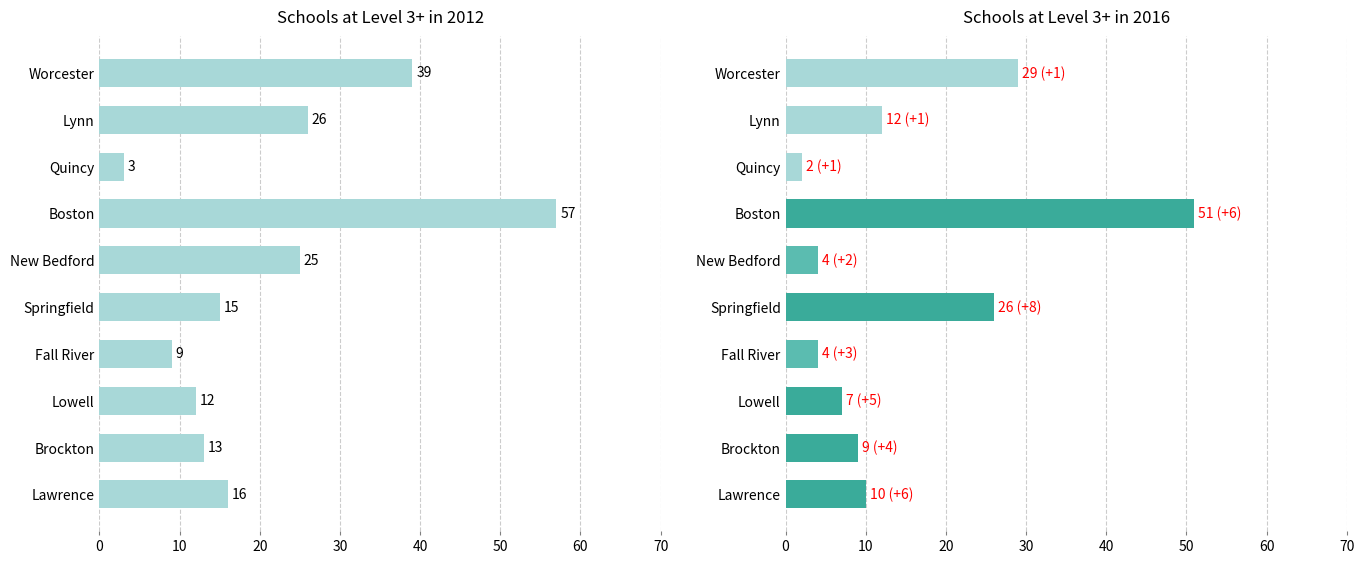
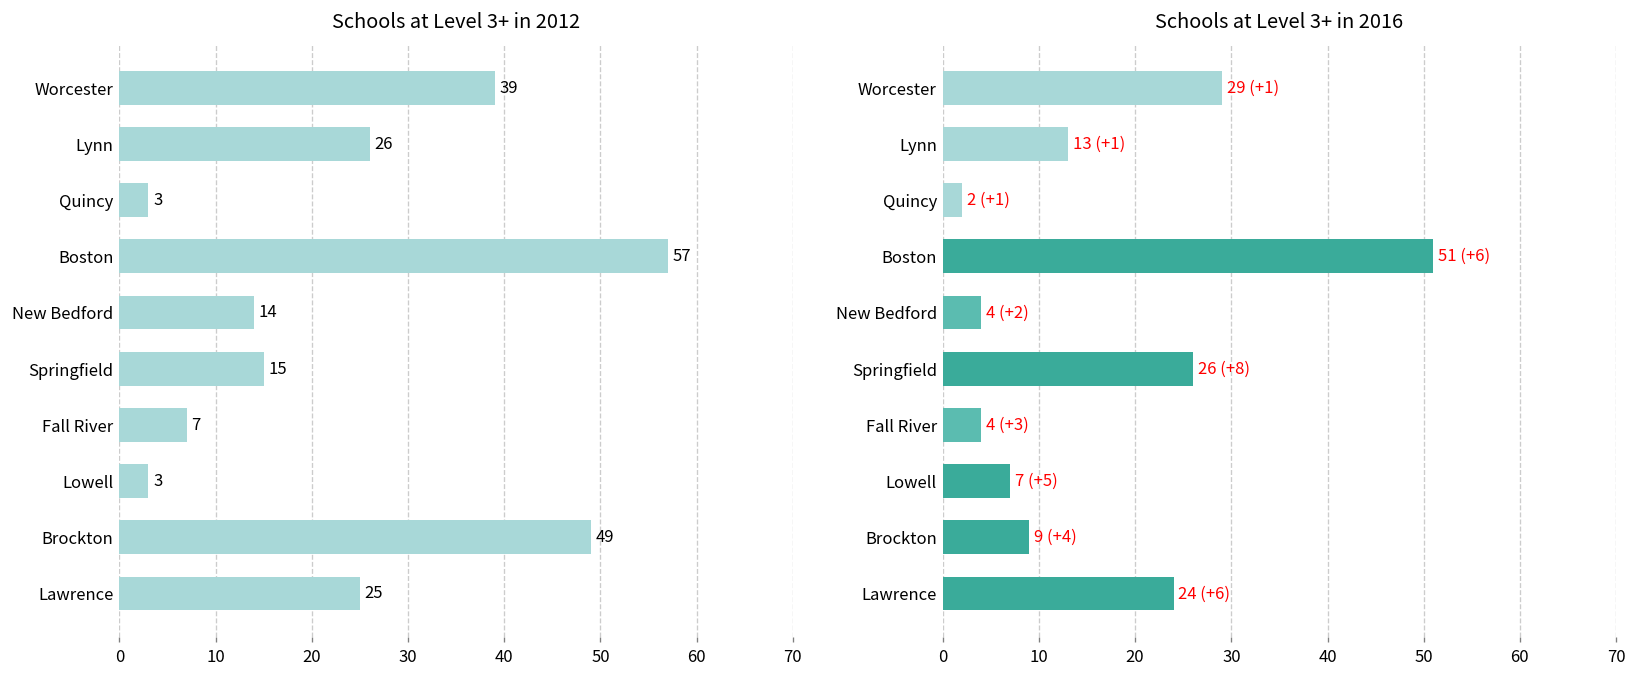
  {
    "Schools at Level 3+ in 2012": {
      "Worcester": 39,
      "Lynn": 26,
      "Quincy": 3,
      "Boston": 57,
-     "New Bedford": 25,
+     "New Bedford": 14,
      "Springfield": 15,
-     "Fall River": 9,
-     "Lowell": 12,
-     "Brockton": 13,
-     "Lawrence": 16
+     "Fall River": 7,
+     "Lowell": 3,
+     "Brockton": 49,
+     "Lawrence": 25
    },
    "Schools at Level 3+ in 2016": {
      "Worcester": 29,
-     "Lynn": 12,
+     "Lynn": 13,
      "Quincy": 2,
      "Boston": 51,
      "New Bedford": 4,
      "Springfield": 26,
      "Fall River": 4,
      "Lowell": 7,
      "Brockton": 9,
-     "Lawrence": 10
+     "Lawrence": 24
    }
  }
